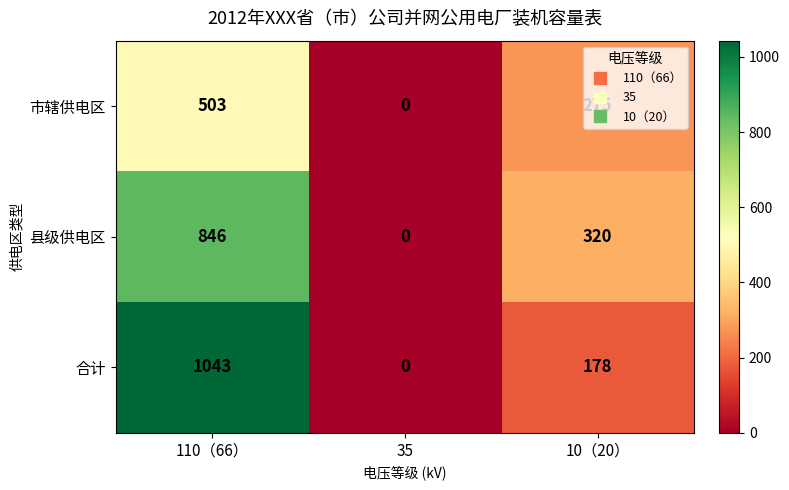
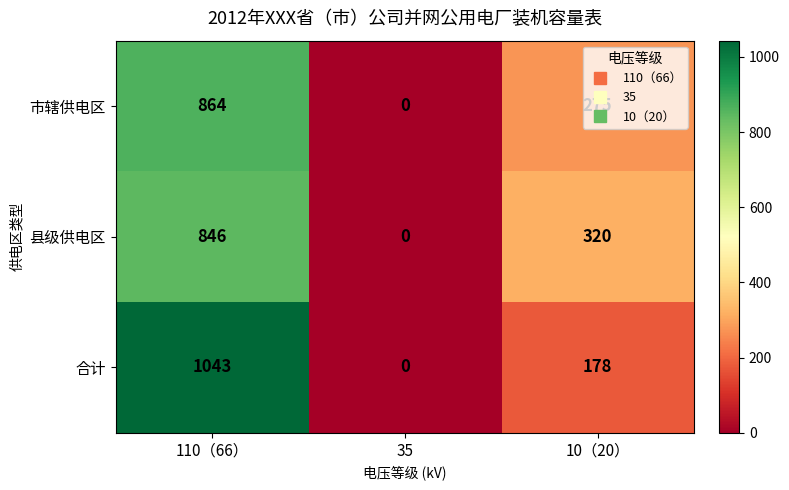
  {
    "市辖供电区": {
-     "110（66）": 503,
+     "110（66）": 864,
      "35": 0
    },
    "县级供电区": {
      "110（66）": 846,
      "35": 0,
      "10（20）": 320
    },
    "合计": {
      "110（66）": 1043,
      "35": 0,
      "10（20）": 178
    }
  }
